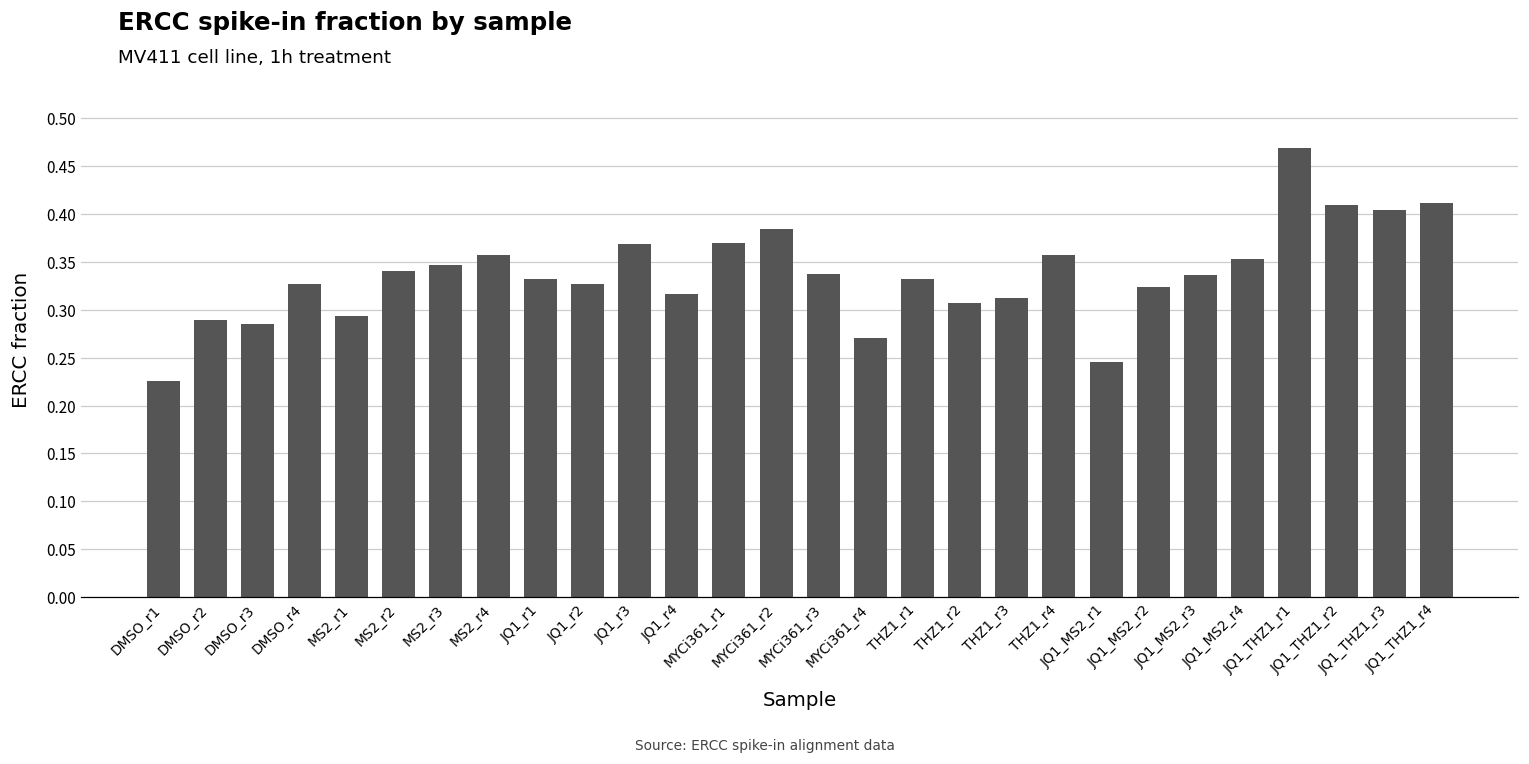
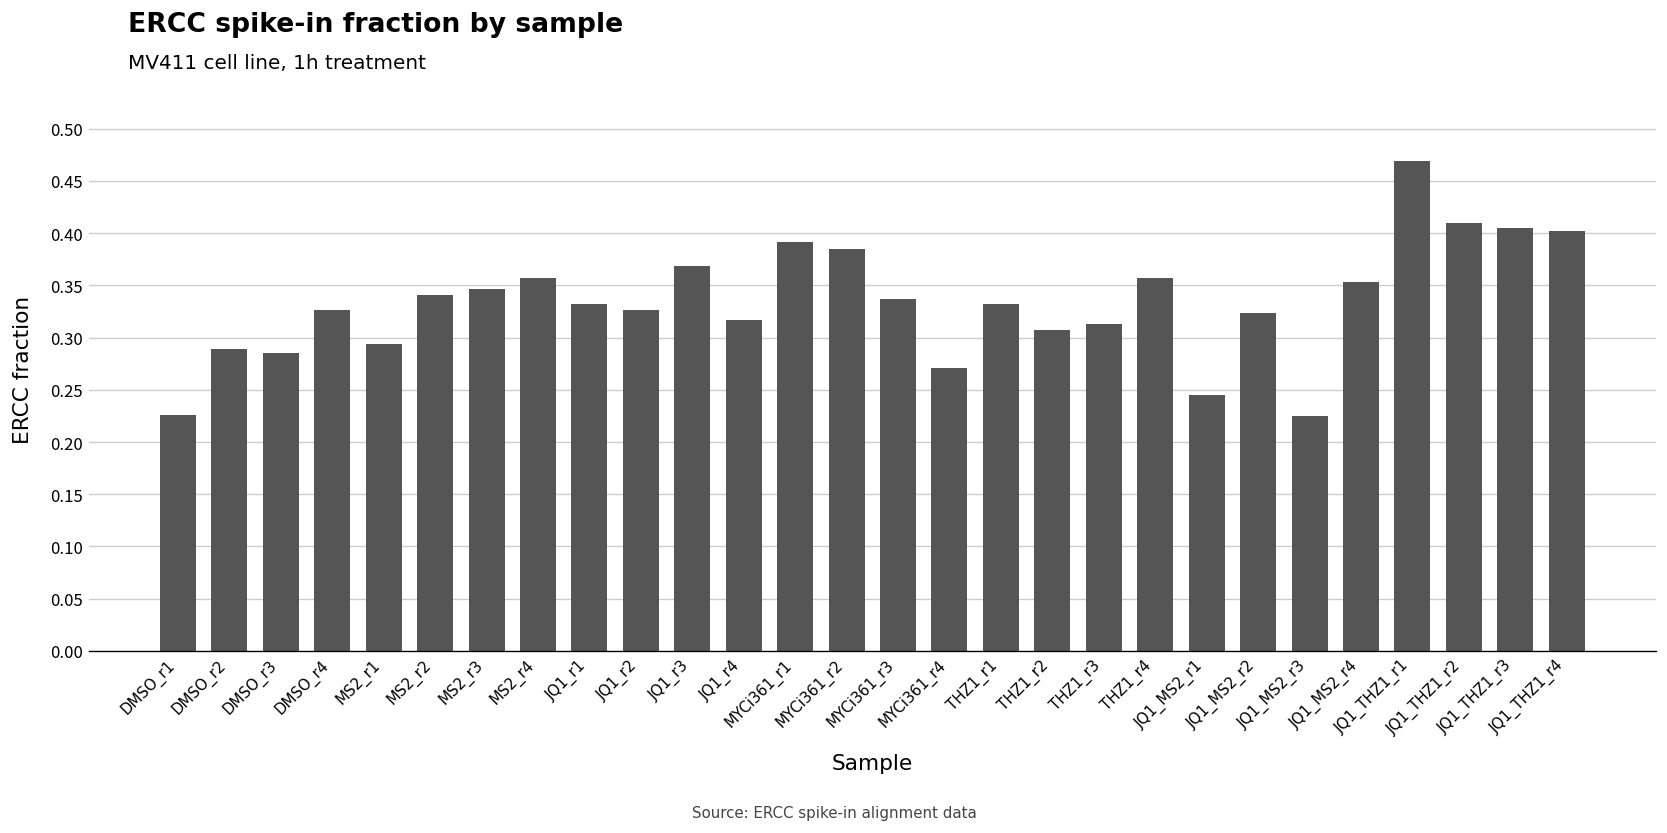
  {
    "DMSO_r1": 0.23,
    "DMSO_r2": 0.29,
    "DMSO_r3": 0.29,
    "DMSO_r4": 0.33,
    "MS2_r1": 0.29,
    "MS2_r2": 0.34,
    "MS2_r3": 0.35,
    "MS2_r4": 0.36,
    "JQ1_r1": 0.33,
    "JQ1_r2": 0.33,
    "JQ1_r3": 0.37,
    "JQ1_r4": 0.32,
-   "MYCi361_r1": 0.37,
+   "MYCi361_r1": 0.39,
    "MYCi361_r2": 0.38,
    "MYCi361_r3": 0.34,
    "MYCi361_r4": 0.27,
    "THZ1_r1": 0.33,
    "THZ1_r2": 0.31,
    "THZ1_r3": 0.31,
    "THZ1_r4": 0.36,
    "JQ1_MS2_r1": 0.25,
    "JQ1_MS2_r2": 0.32,
-   "JQ1_MS2_r3": 0.34,
+   "JQ1_MS2_r3": 0.22,
    "JQ1_MS2_r4": 0.35,
    "JQ1_THZ1_r1": 0.47,
    "JQ1_THZ1_r2": 0.41,
    "JQ1_THZ1_r3": 0.40,
-   "JQ1_THZ1_r4": 0.41
+   "JQ1_THZ1_r4": 0.40
  }
